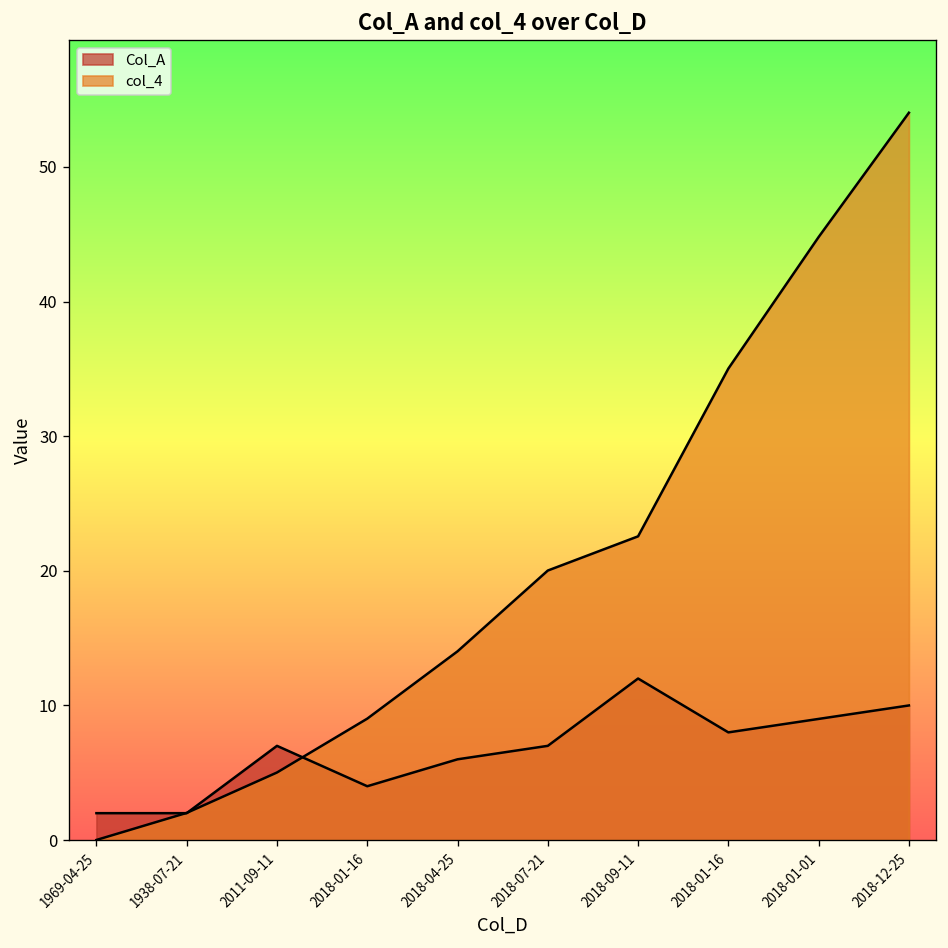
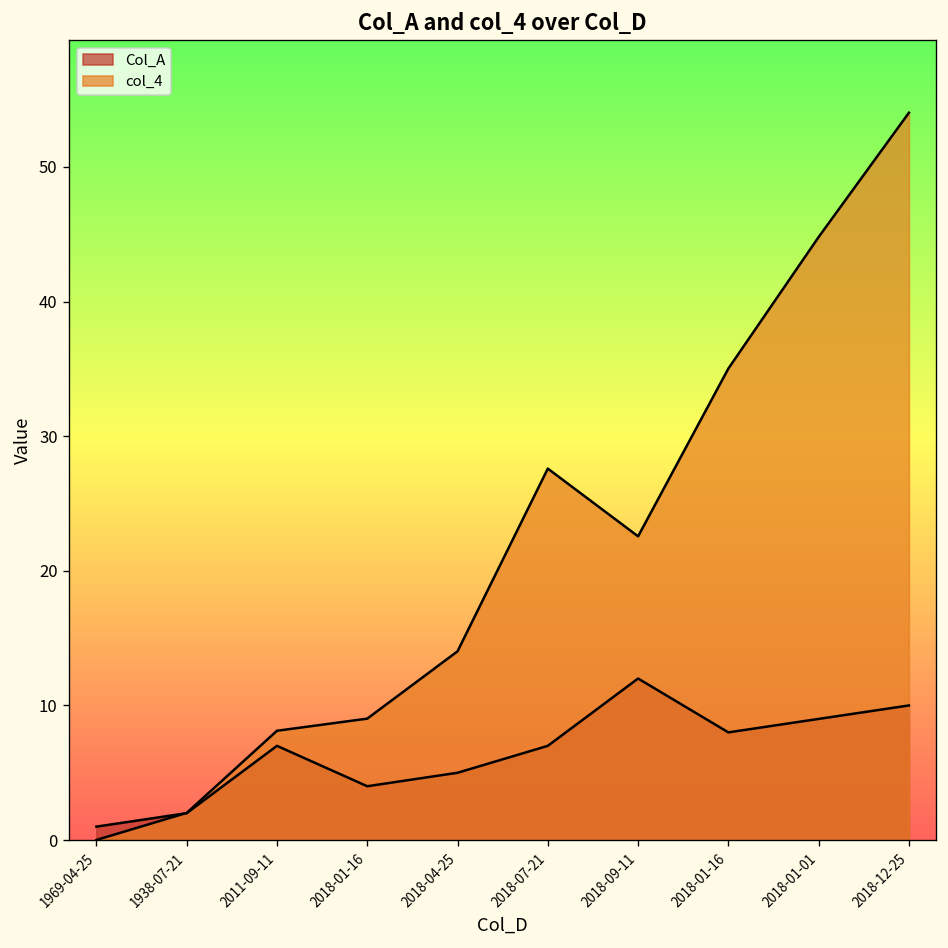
  {
    "Col_A": {
-     "1969-04-25": 2,
+     "1969-04-25": 1,
      "2011-09-11": 7,
-     "2018-04-25": 6,
+     "2018-04-25": 5,
      "2018-07-21": 7,
      "2018-09-11": 12,
      "2018-01-01": 9,
      "2018-12-25": 10
    },
    "col_4": {
      "1969-04-25": 0.0,
-     "2011-09-11": 5.0,
+     "2011-09-11": 8.1,
      "2018-04-25": 14.0,
-     "2018-07-21": 20.0,
+     "2018-07-21": 27.6,
      "2018-09-11": 22.6,
      "2018-01-01": 44.8,
      "2018-12-25": 54.0
    }
  }
